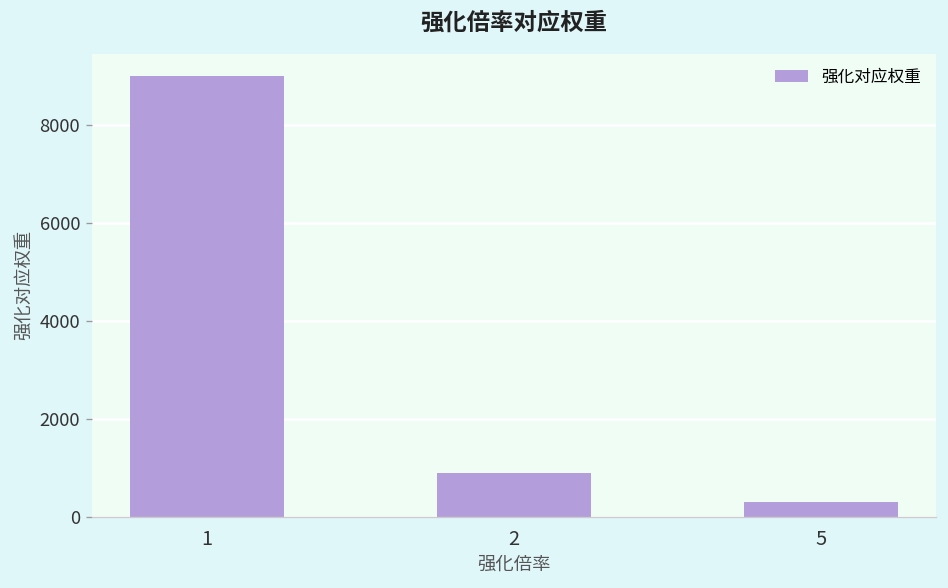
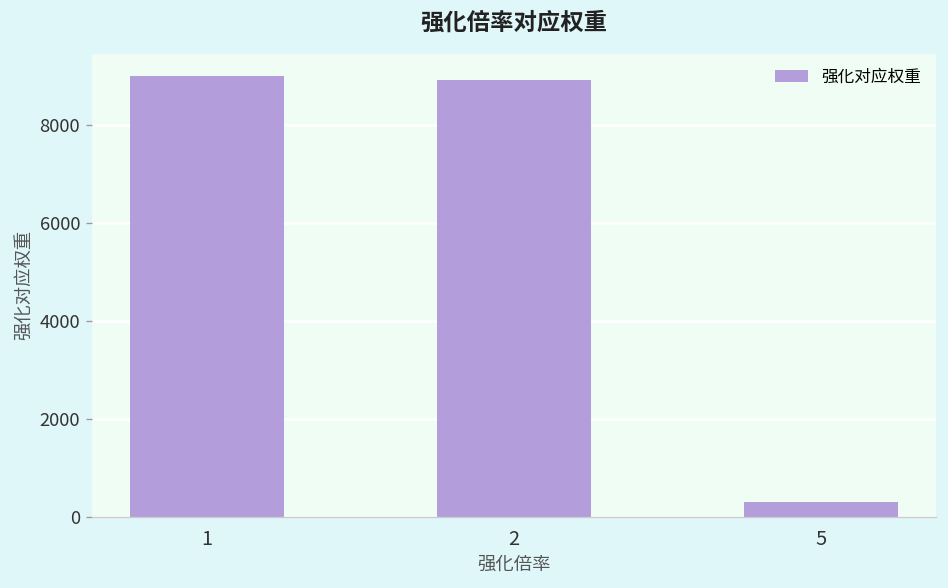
  {
    "1": 9000,
-   "2": 900,
+   "2": 8900,
    "5": 300
  }
